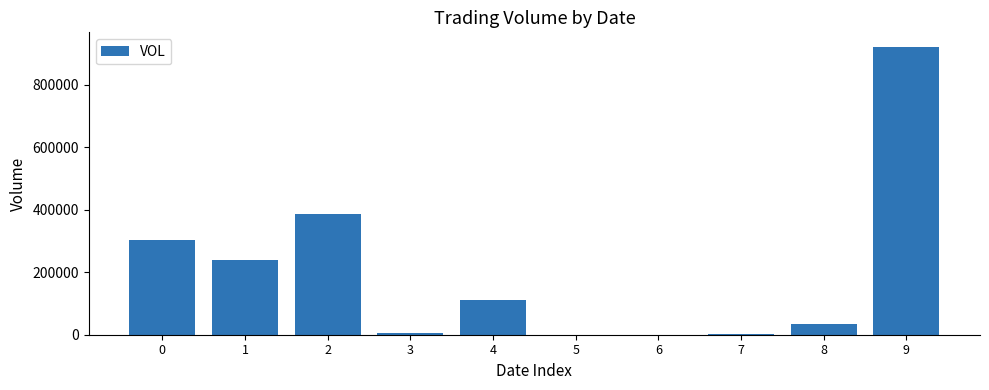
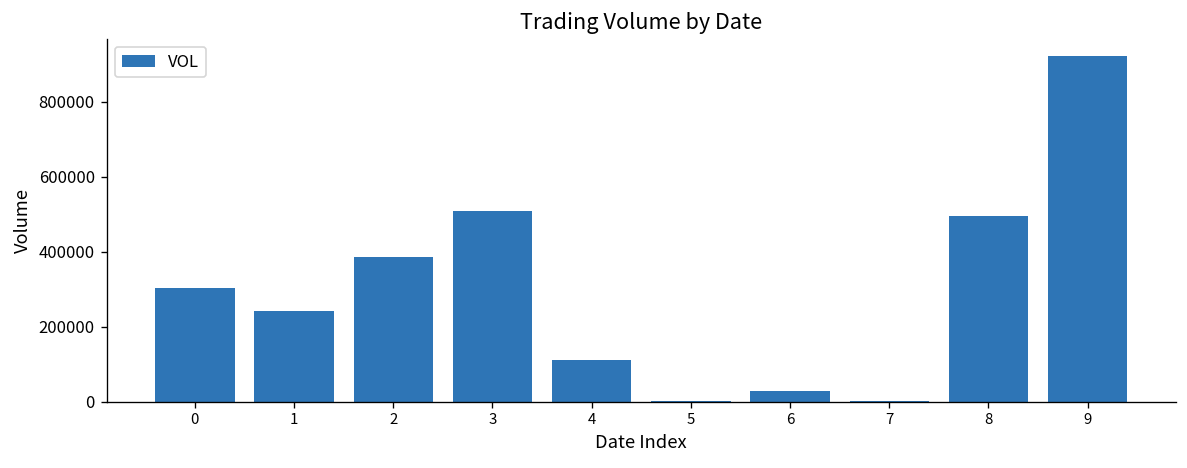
  {
    "0": 300000,
    "1": 240000,
    "2": 390000,
-   "3": 0,
+   "3": 510000,
    "4": 110000,
-   "6": 0,
-   "8": 30000,
+   "6": 30000,
+   "8": 500000,
    "9": 920000
  }
